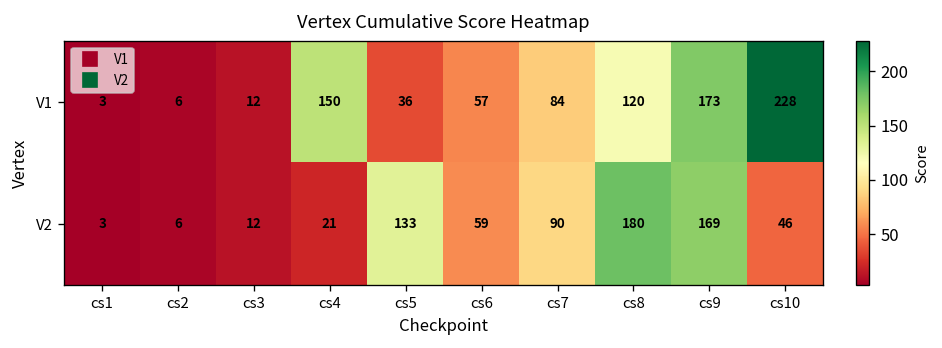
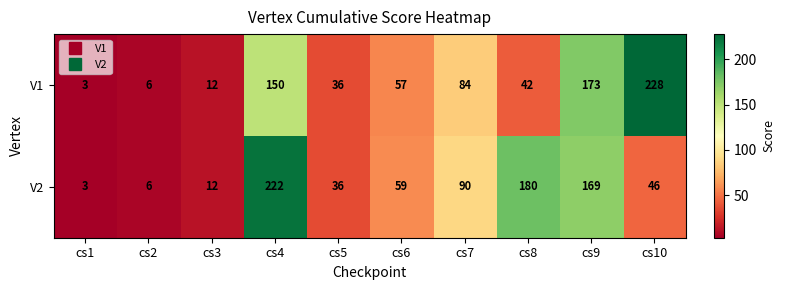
  {
    "V1": {
      "cs1": 3,
      "cs2": 6,
      "cs3": 12,
      "cs4": 150,
      "cs5": 36,
      "cs6": 57,
      "cs7": 84,
-     "cs8": 120,
+     "cs8": 42,
      "cs9": 173,
      "cs10": 228
    },
    "V2": {
      "cs1": 3,
      "cs2": 6,
      "cs3": 12,
-     "cs4": 21,
-     "cs5": 133,
+     "cs4": 222,
+     "cs5": 36,
      "cs6": 59,
      "cs7": 90,
      "cs8": 180,
      "cs9": 169,
      "cs10": 46
    }
  }
